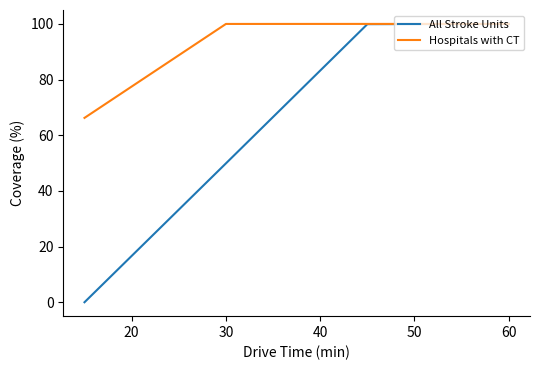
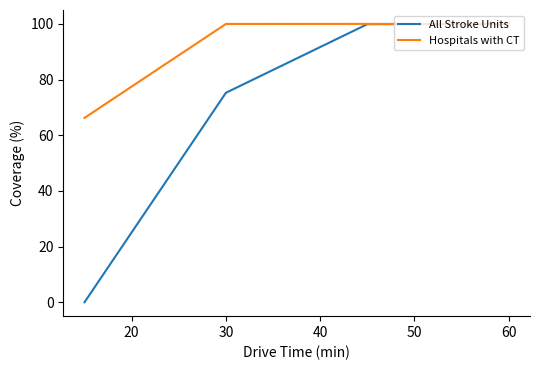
  {
    "All Stroke Units": {
-     "30": 50
+     "30": 75
    },
    "Hospitals with CT": {
      "30": 100
    }
  }
